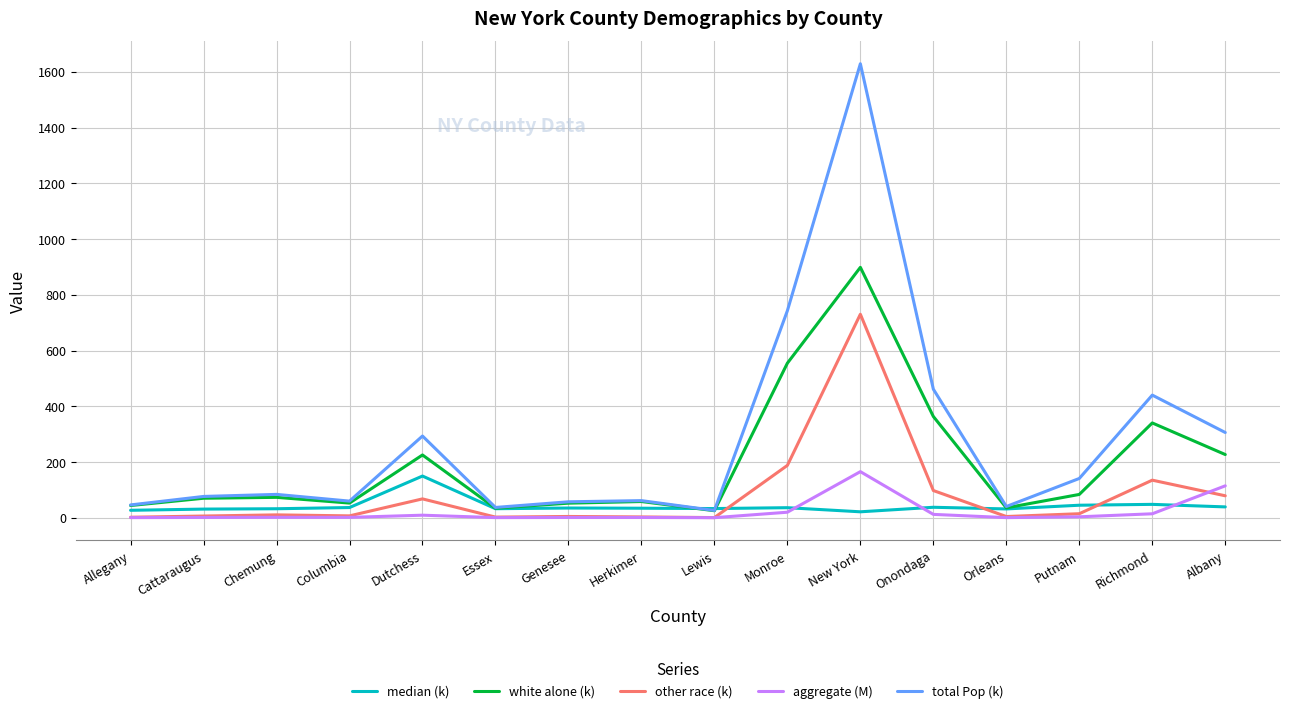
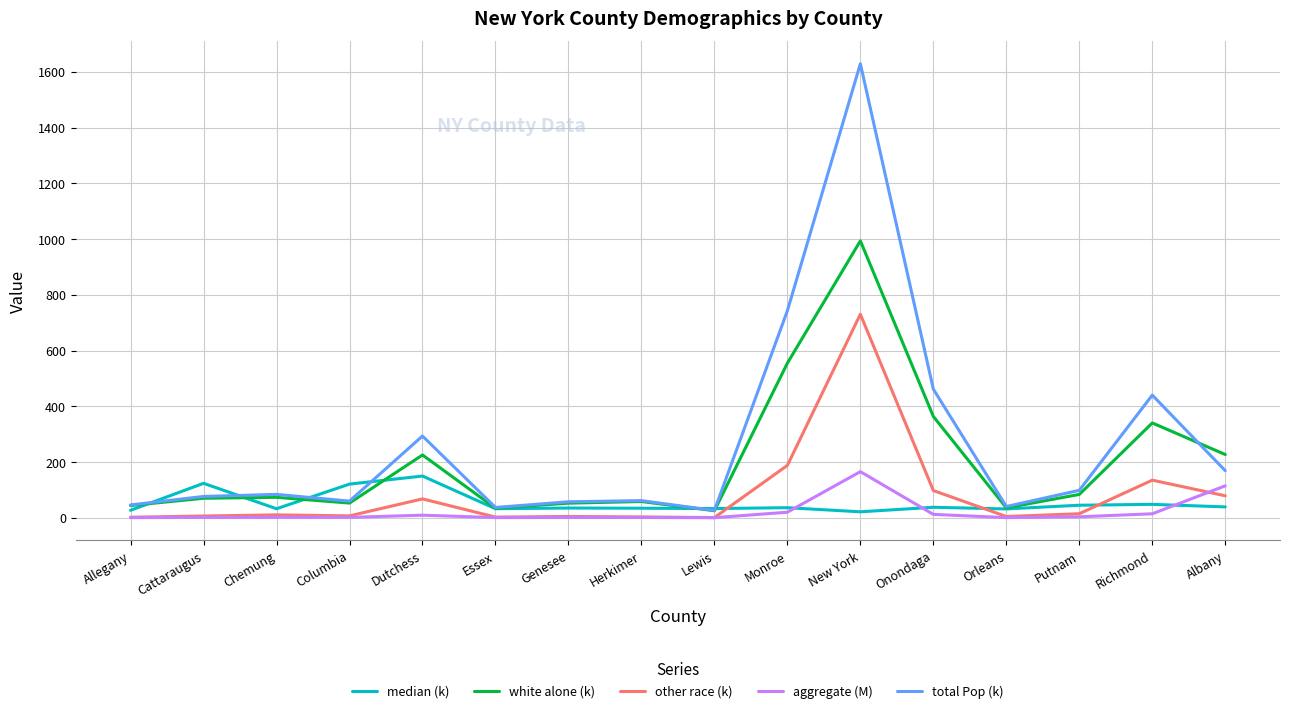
  {
    "median (k)": {
      "Allegany": 30,
-     "Cattaraugus": 30,
+     "Cattaraugus": 120,
      "Chemung": 30,
-     "Columbia": 40,
+     "Columbia": 120,
      "Dutchess": 150,
      "Genesee": 40,
      "Herkimer": 30,
      "Monroe": 40,
      "New York": 20,
      "Onondaga": 40,
      "Putnam": 50,
      "Richmond": 50,
      "Albany": 40
    },
    "white alone (k)": {
      "Chemung": 70,
      "Dutchess": 230,
      "Monroe": 550,
-     "New York": 900,
+     "New York": 990,
      "Onondaga": 360,
      "Putnam": 80,
      "Richmond": 340,
      "Albany": 230
    },
    "other race (k)": {
      "Dutchess": 70,
      "Monroe": 190,
      "New York": 730,
      "Onondaga": 100,
      "Putnam": 10,
      "Richmond": 140,
      "Albany": 80
    },
    "aggregate (M)": {
      "Dutchess": 10,
      "Monroe": 20,
      "New York": 170,
      "Onondaga": 10,
      "Putnam": 0,
      "Richmond": 10,
      "Albany": 110
    },
    "total Pop (k)": {
      "Chemung": 80,
      "Dutchess": 290,
      "Monroe": 740,
      "New York": 1630,
      "Onondaga": 460,
-     "Putnam": 140,
+     "Putnam": 100,
      "Richmond": 440,
-     "Albany": 310
+     "Albany": 170
    }
  }
